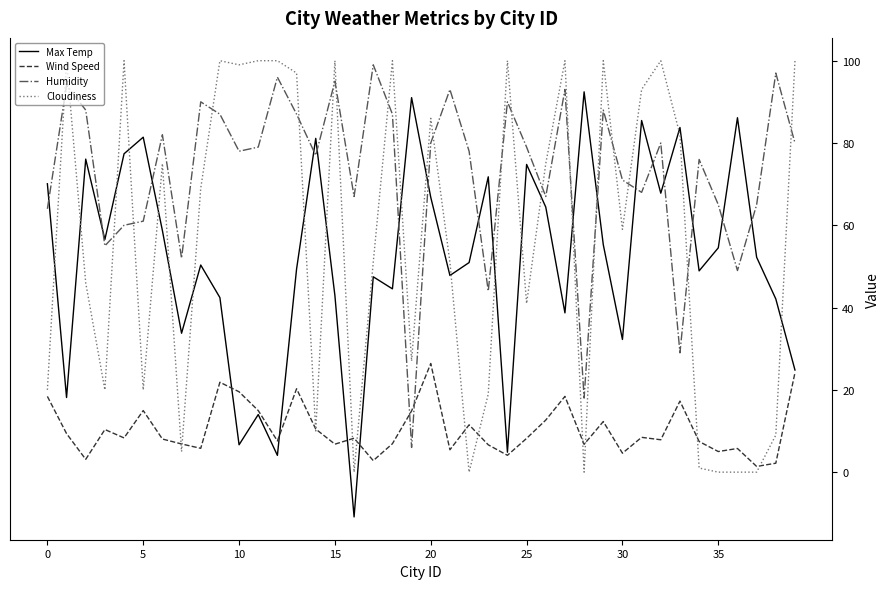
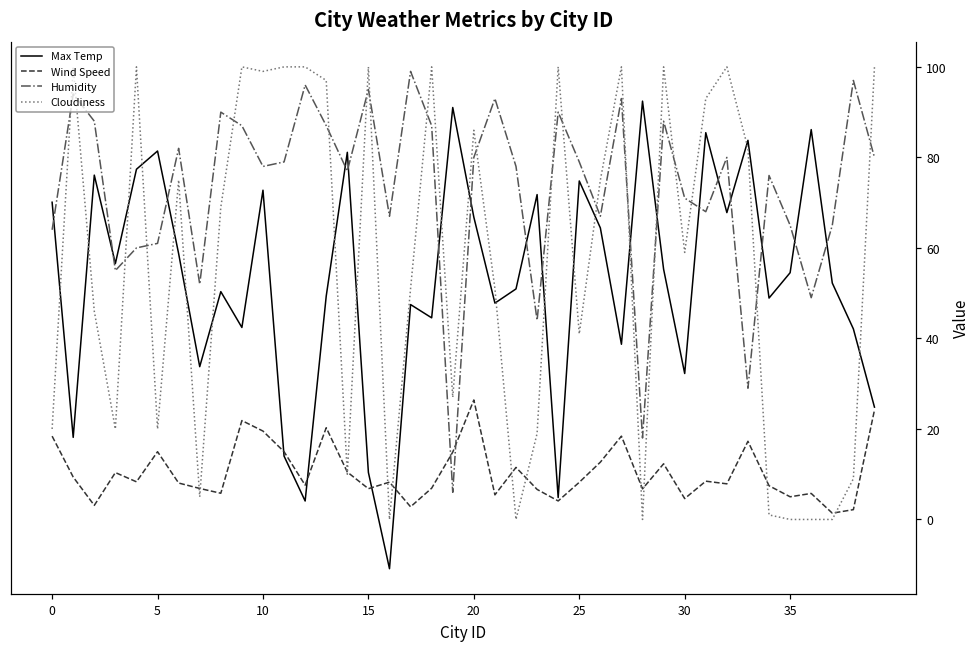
  {
    "Max Temp": {
      "0": 70,
      "5": 81,
-     "10": 7,
-     "15": 43,
+     "10": 73,
+     "15": 10,
      "20": 67,
      "25": 75,
      "30": 32,
      "35": 55
    }
  }
